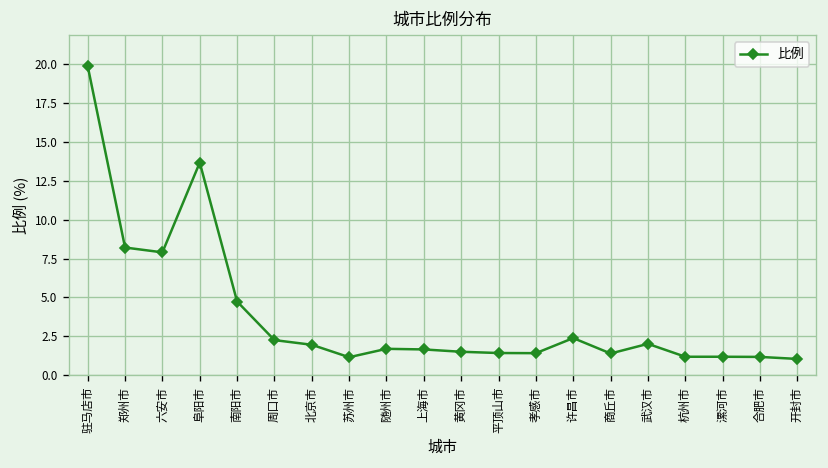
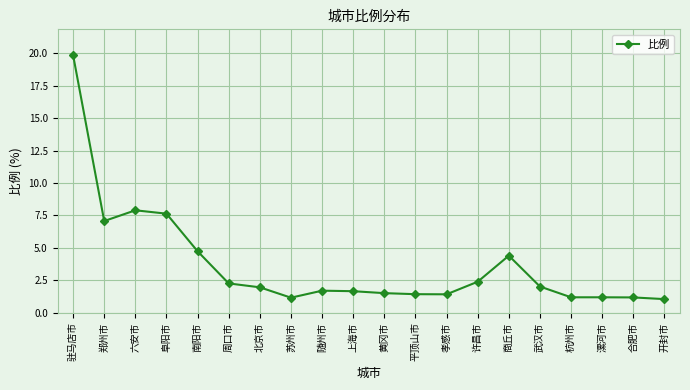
  {
    "驻马店市": 19.9,
-   "郑州市": 8.2,
+   "郑州市": 7.1,
    "六安市": 7.9,
-   "阜阳市": 13.7,
+   "阜阳市": 7.6,
    "南阳市": 4.7,
    "周口市": 2.3,
    "北京市": 2.0,
    "苏州市": 1.2,
    "随州市": 1.7,
    "上海市": 1.7,
    "黄冈市": 1.5,
    "平顶山市": 1.4,
    "孝感市": 1.4,
    "许昌市": 2.4,
-   "商丘市": 1.4,
+   "商丘市": 4.4,
    "武汉市": 2.0,
    "杭州市": 1.2,
    "漯河市": 1.2,
    "合肥市": 1.2,
    "开封市": 1.1
  }
